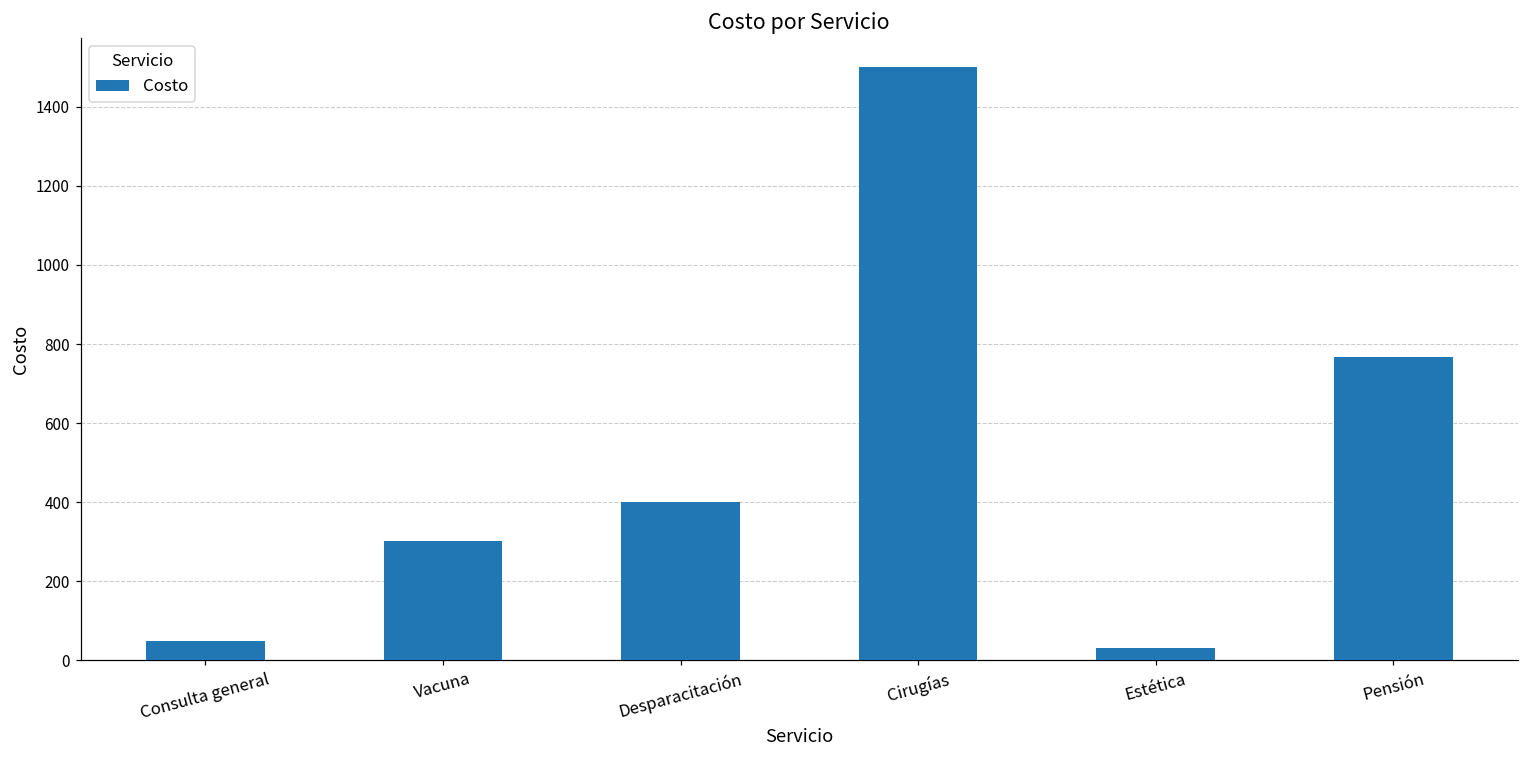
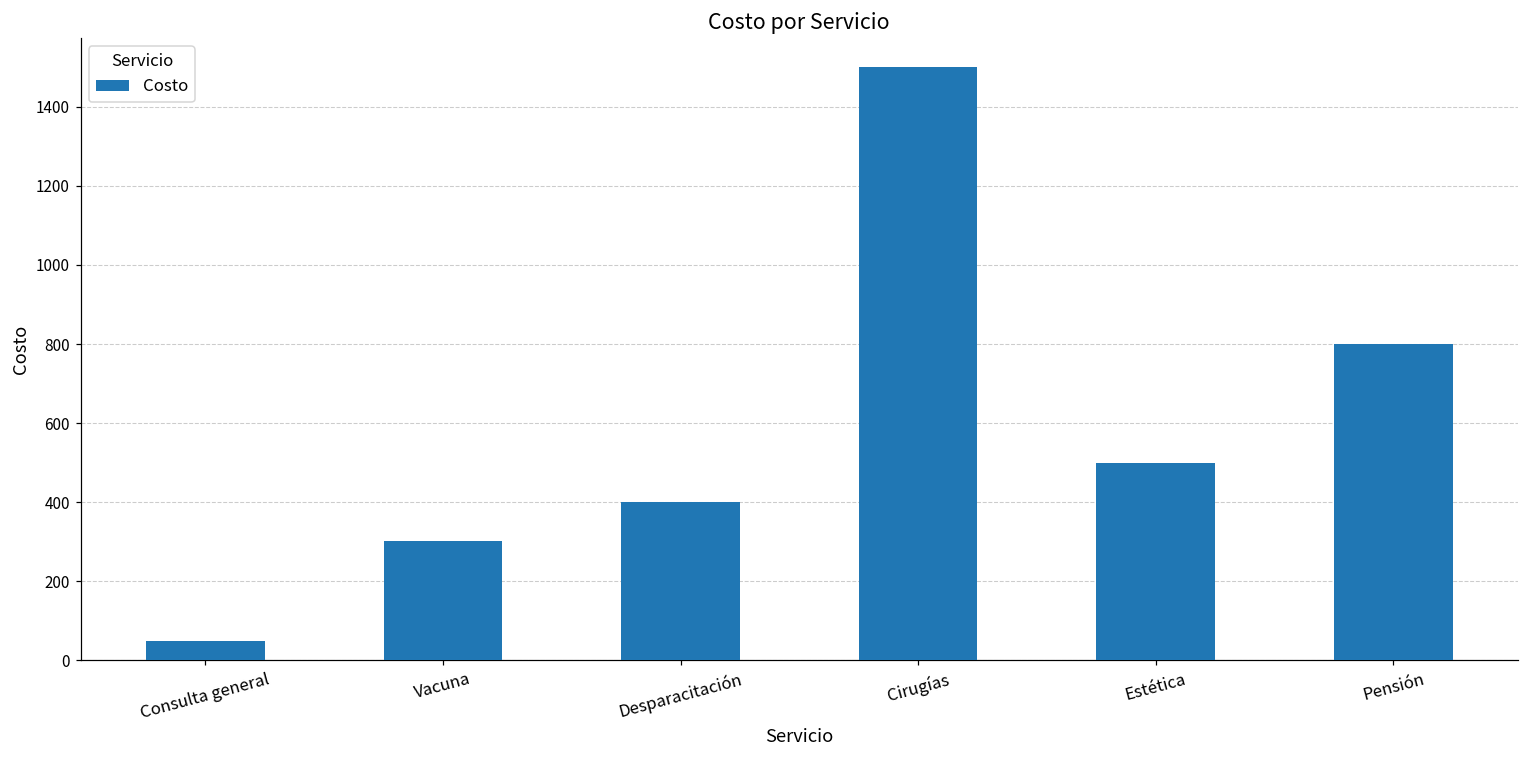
  {
    "Consulta general": 50,
    "Vacuna": 300,
    "Desparacitación": 400,
    "Cirugías": 1500,
-   "Estética": 30,
-   "Pensión": 770
+   "Estética": 500,
+   "Pensión": 800
  }
